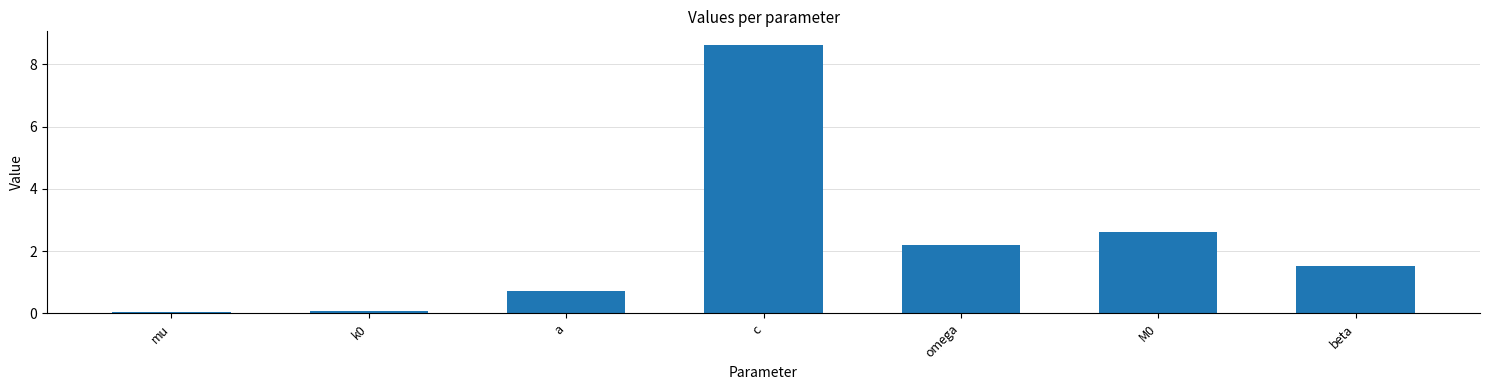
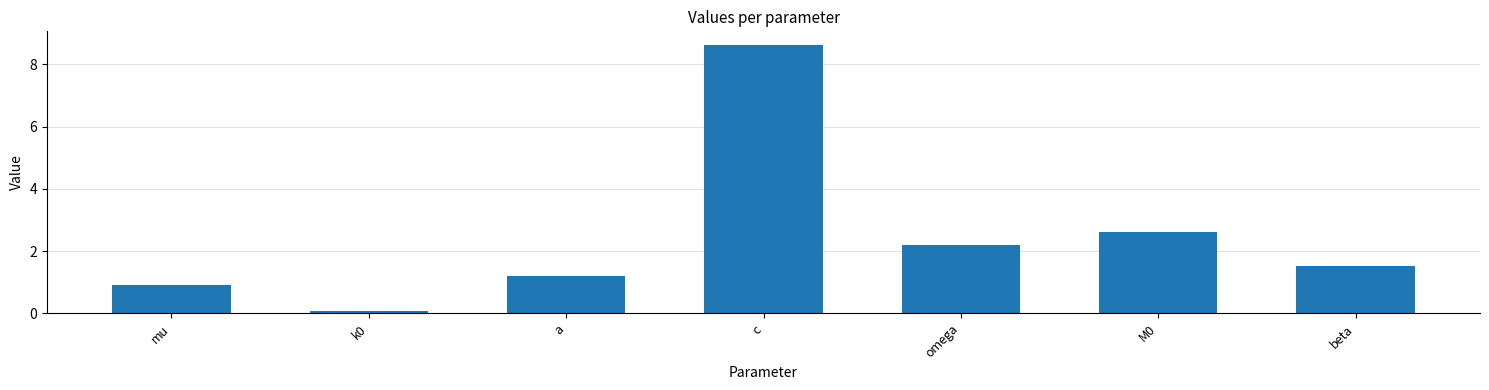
  {
-   "mu": 0.0,
-   "a": 0.7,
+   "mu": 0.9,
+   "a": 1.2,
    "c": 8.6,
    "omega": 2.2,
    "M0": 2.6,
    "beta": 1.5
  }
